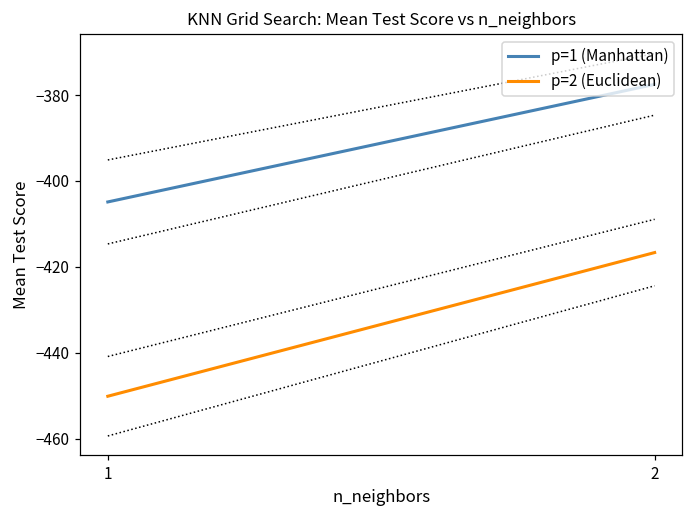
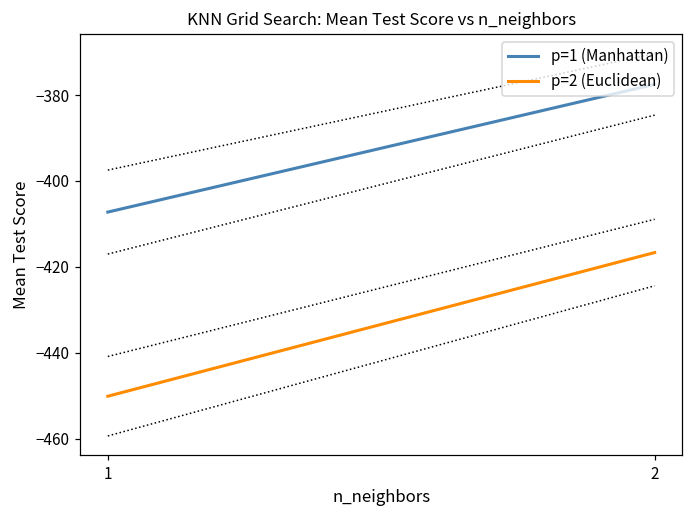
  {
    "p=1 (Manhattan)": {
-     "1": -405
+     "1": -407
    },
    "p=2 (Euclidean)": {
      "1": -450,
      "2": -417
    }
  }
